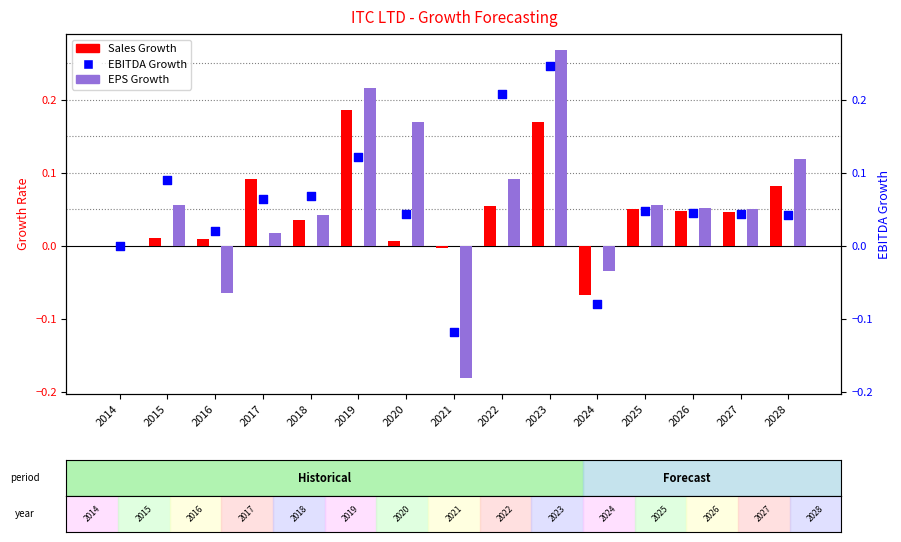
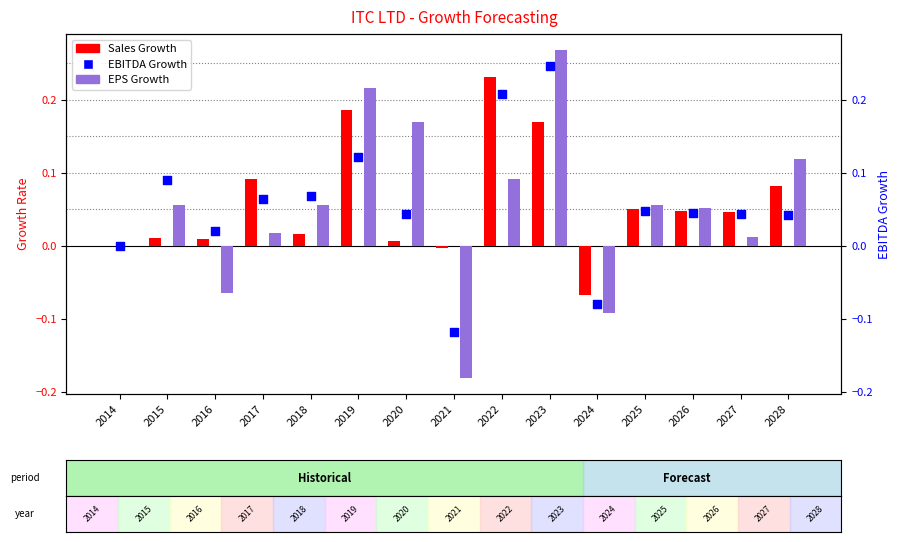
  {
    "Sales Growth": {
      "2014": 0.00,
      "2015": 0.01,
      "2016": 0.01,
      "2017": 0.09,
-     "2018": 0.03,
+     "2018": 0.02,
      "2019": 0.19,
      "2020": 0.01,
-     "2022": 0.05,
+     "2022": 0.23,
      "2023": 0.17,
      "2024": -0.07,
      "2025": 0.05,
      "2026": 0.05,
      "2027": 0.05,
      "2028": 0.08
    },
    "EPS Growth": {
      "2014": 0.00,
      "2015": 0.06,
      "2016": -0.06,
      "2017": 0.02,
-     "2018": 0.04,
+     "2018": 0.06,
      "2019": 0.22,
      "2020": 0.17,
      "2021": -0.18,
      "2022": 0.09,
      "2023": 0.27,
-     "2024": -0.04,
+     "2024": -0.09,
      "2025": 0.06,
      "2026": 0.05,
-     "2027": 0.05,
+     "2027": 0.01,
      "2028": 0.12
    }
  }
